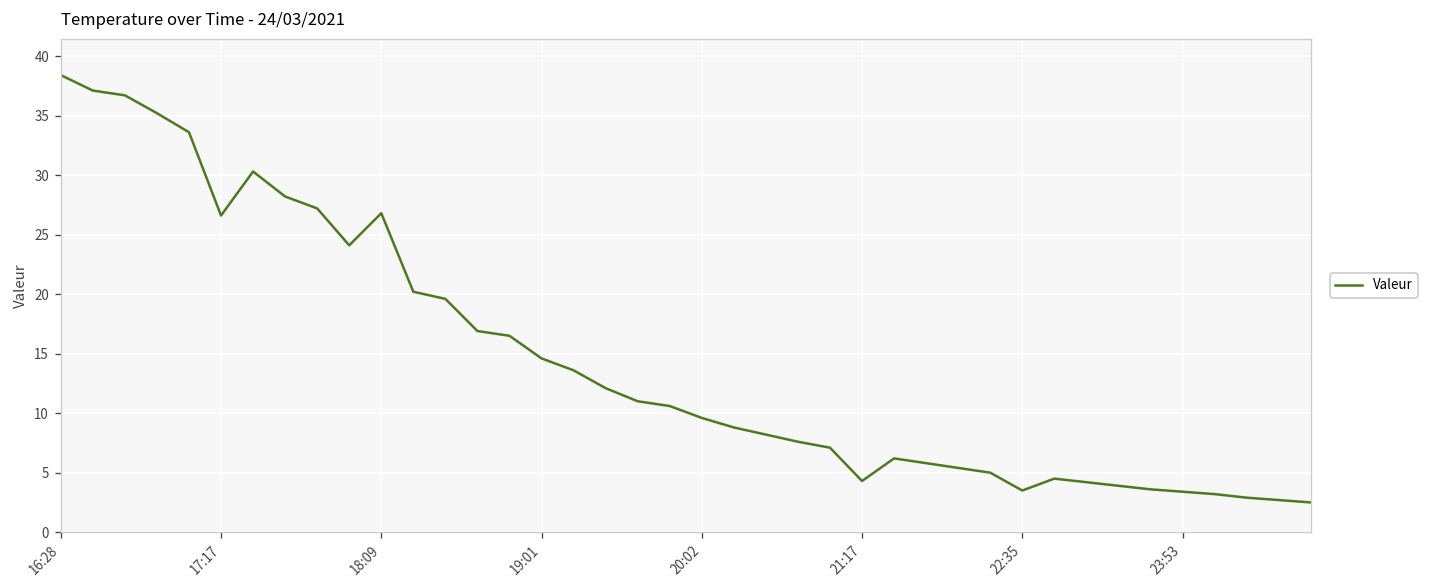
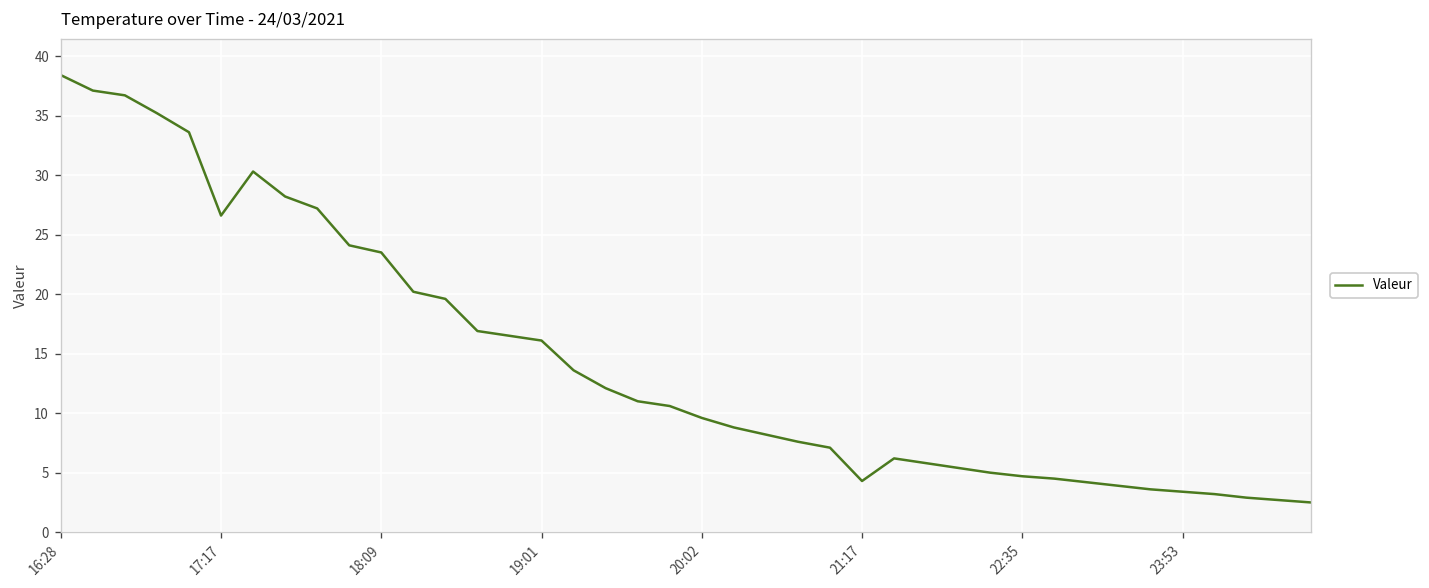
  {
    "16:28": 38,
    "17:17": 27,
-   "18:09": 27,
-   "19:01": 15,
+   "18:09": 24,
+   "19:01": 16,
    "20:02": 10,
    "21:17": 4,
-   "22:35": 4,
+   "22:35": 5,
    "23:53": 3
  }
